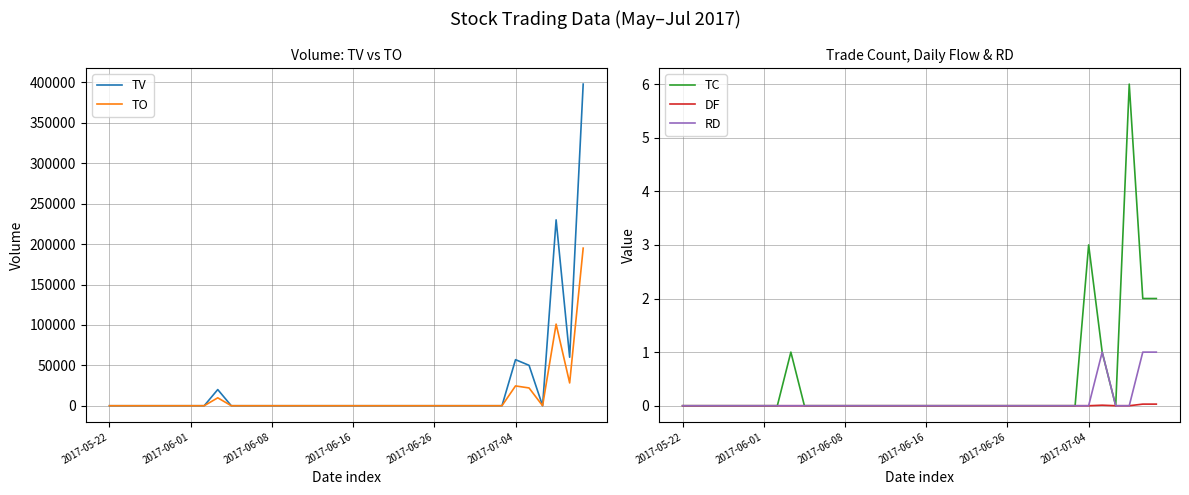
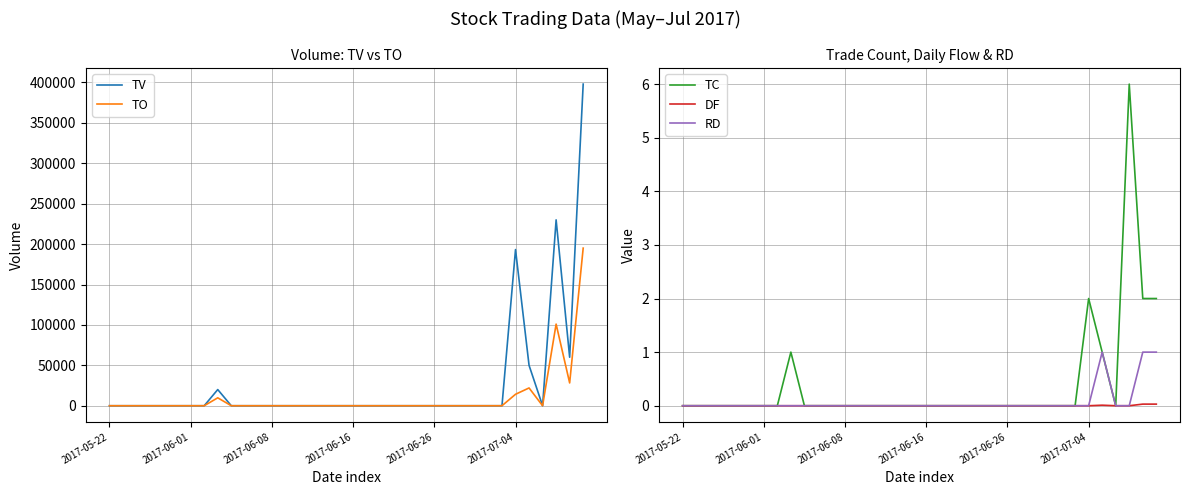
  {
    "Volume: TV vs TO": {
      "TV": {
-       "2017-07-04": 60000
+       "2017-07-04": 190000
      },
      "TO": {
-       "2017-07-04": 20000
+       "2017-07-04": 10000
      }
    },
    "Trade Count, Daily Flow & RD": {
      "TC": {
-       "2017-07-04": 3
+       "2017-07-04": 2
      }
    }
  }
